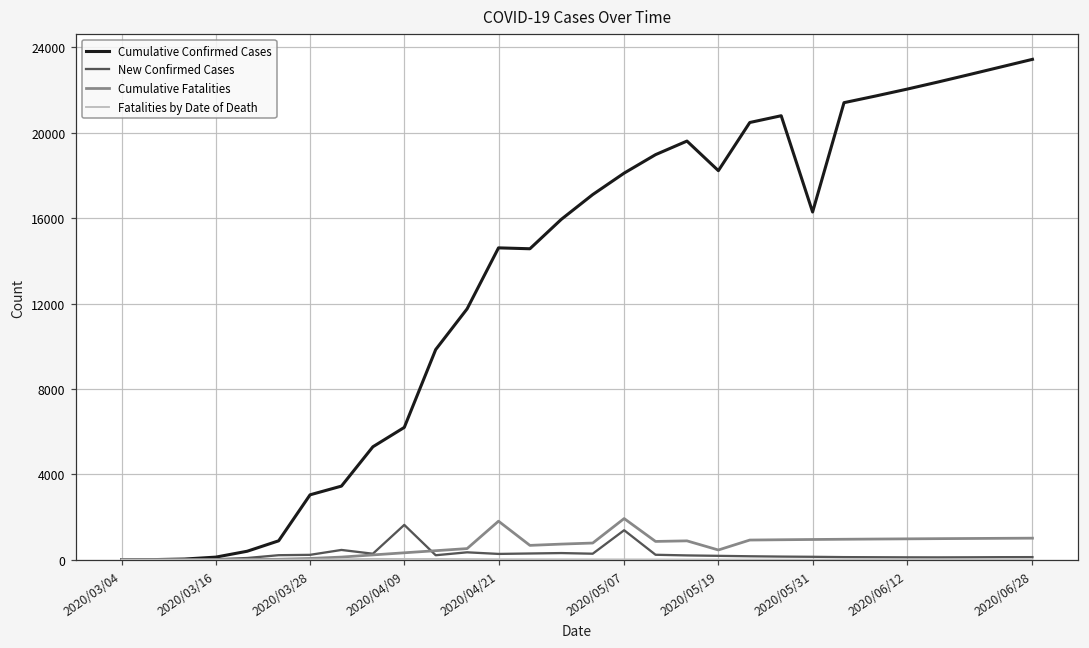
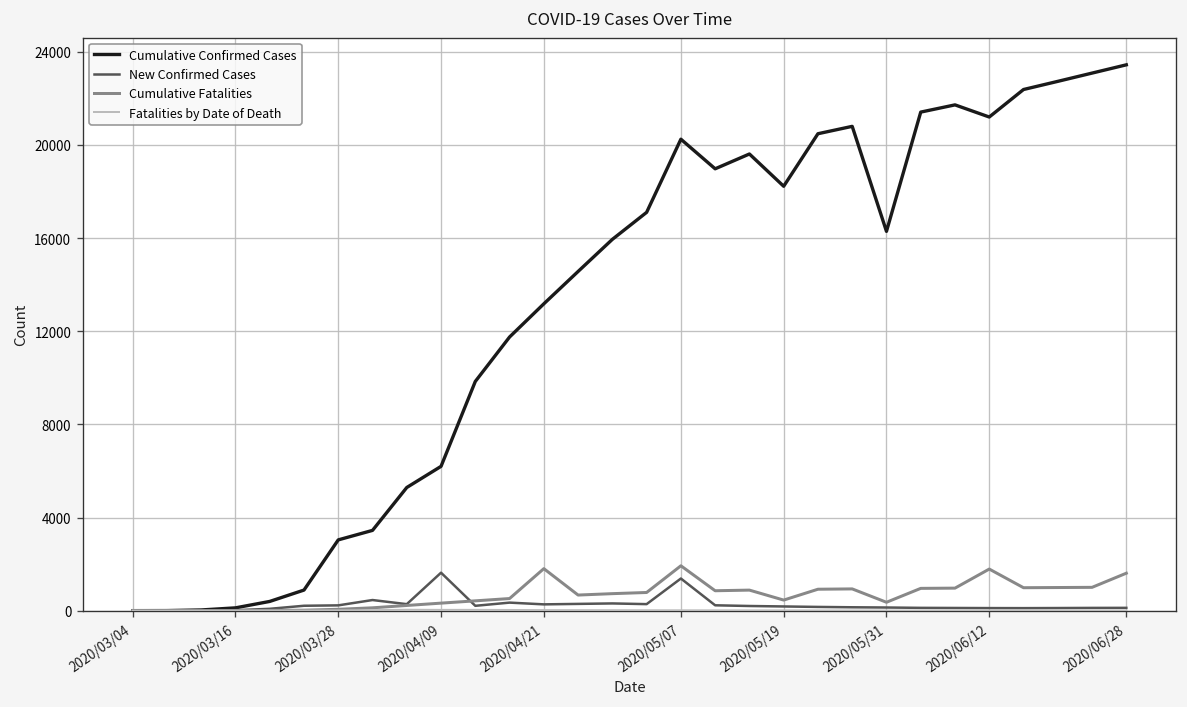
  {
    "Cumulative Confirmed Cases": {
      "2020/03/28": 3000,
      "2020/04/09": 6200,
-     "2020/04/21": 14600,
-     "2020/05/07": 18100,
+     "2020/04/21": 13200,
+     "2020/05/07": 20200,
      "2020/05/19": 18200,
      "2020/05/31": 16300,
-     "2020/06/12": 22000,
+     "2020/06/12": 21200,
      "2020/06/28": 23400
    },
    "New Confirmed Cases": {
      "2020/03/28": 200,
      "2020/04/09": 1600,
      "2020/04/21": 300,
      "2020/05/07": 1400,
      "2020/05/19": 200
    },
    "Cumulative Fatalities": {
      "2020/04/09": 300,
      "2020/04/21": 1800,
      "2020/05/07": 1900,
      "2020/05/19": 500,
-     "2020/05/31": 900,
-     "2020/06/12": 1000,
-     "2020/06/28": 1000
+     "2020/05/31": 400,
+     "2020/06/12": 1800,
+     "2020/06/28": 1600
    },
    "Fatalities by Date of Death": {
      "2020/04/09": 0,
      "2020/04/21": 0,
      "2020/05/07": 0,
      "2020/05/19": 0
    }
  }
